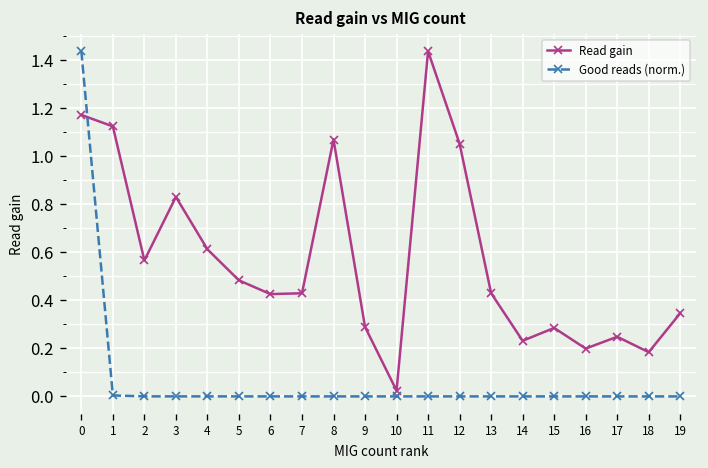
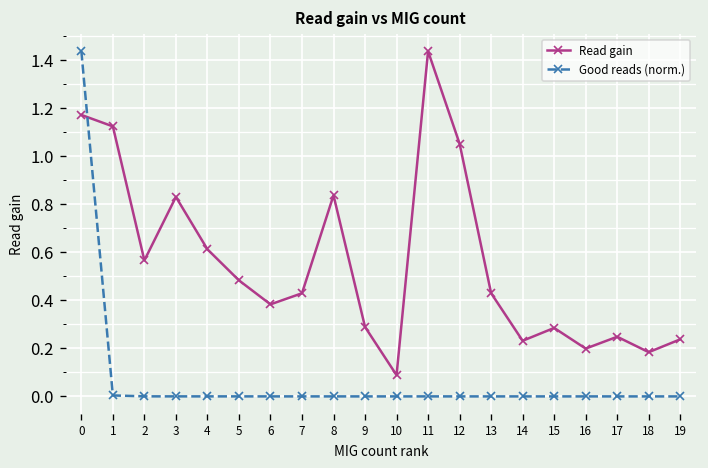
  {
    "Read gain": {
      "0": 1.17,
      "1": 1.12,
      "2": 0.57,
      "3": 0.83,
      "4": 0.61,
      "5": 0.48,
-     "6": 0.43,
+     "6": 0.38,
      "7": 0.43,
-     "8": 1.07,
+     "8": 0.84,
      "9": 0.29,
-     "10": 0.02,
+     "10": 0.09,
      "11": 1.44,
      "12": 1.05,
      "13": 0.43,
      "14": 0.23,
      "15": 0.29,
      "16": 0.20,
      "17": 0.25,
      "18": 0.18,
-     "19": 0.35
+     "19": 0.24
    },
    "Good reads (norm.)": {
      "0": 1.44,
      "1": 0.00,
      "2": 0.00,
      "3": 0.00,
      "4": 0.00,
      "5": 0.00,
      "6": 0.00,
      "7": 0.00,
      "8": 0.00,
      "9": 0.00,
      "10": 0.00,
      "11": 0.00,
      "12": 0.00,
      "13": 0.00,
      "14": 0.00,
      "15": 0.00,
      "16": 0.00,
      "17": 0.00,
      "18": 0.00,
      "19": 0.00
    }
  }
